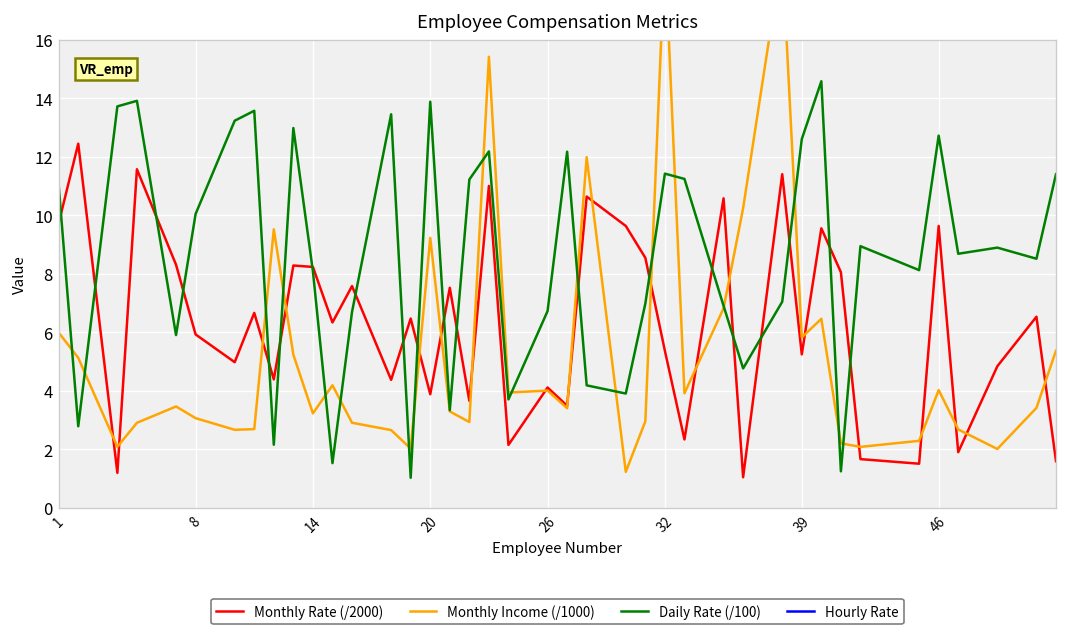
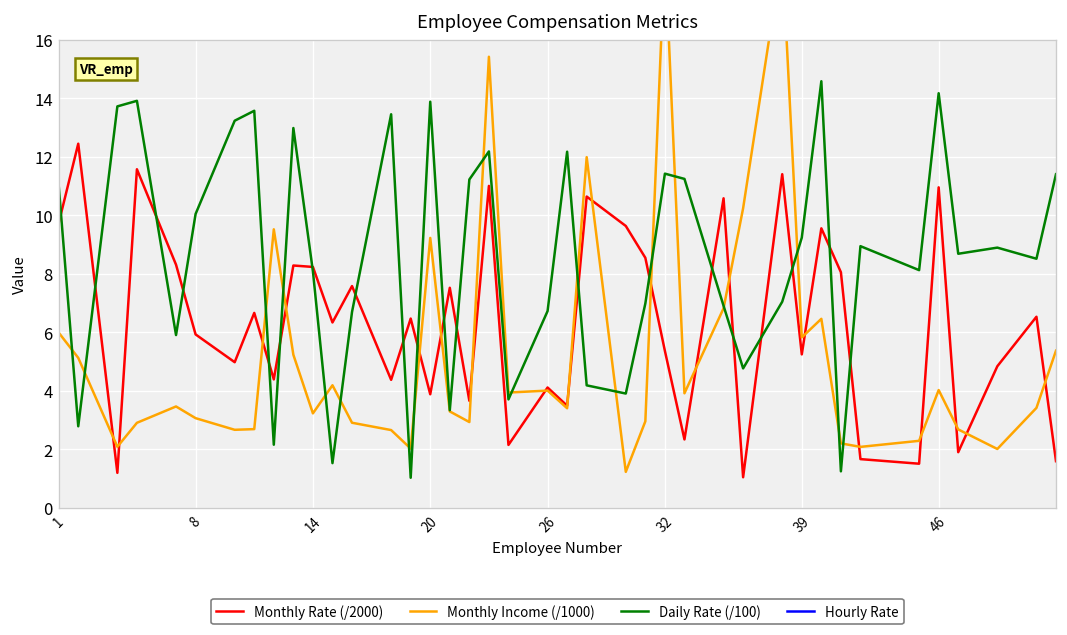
  {
    "Monthly Rate (/2000)": {
      "1": 9.7,
      "8": 5.9,
      "14": 8.2,
      "20": 3.9,
      "26": 4.1,
      "32": 5.4,
      "39": 5.2,
-     "46": 9.6
+     "46": 11.0
    },
    "Monthly Income (/1000)": {
      "1": 6.0,
      "8": 3.1,
      "14": 3.2,
      "20": 9.2,
      "26": 4.0,
      "39": 5.8,
      "46": 4.0
    },
    "Daily Rate (/100)": {
      "1": 11.0,
      "8": 10.1,
      "14": 8.1,
      "20": 13.9,
      "26": 6.7,
      "32": 11.4,
-     "39": 12.6,
-     "46": 12.7
+     "39": 9.2,
+     "46": 14.2
    }
  }
